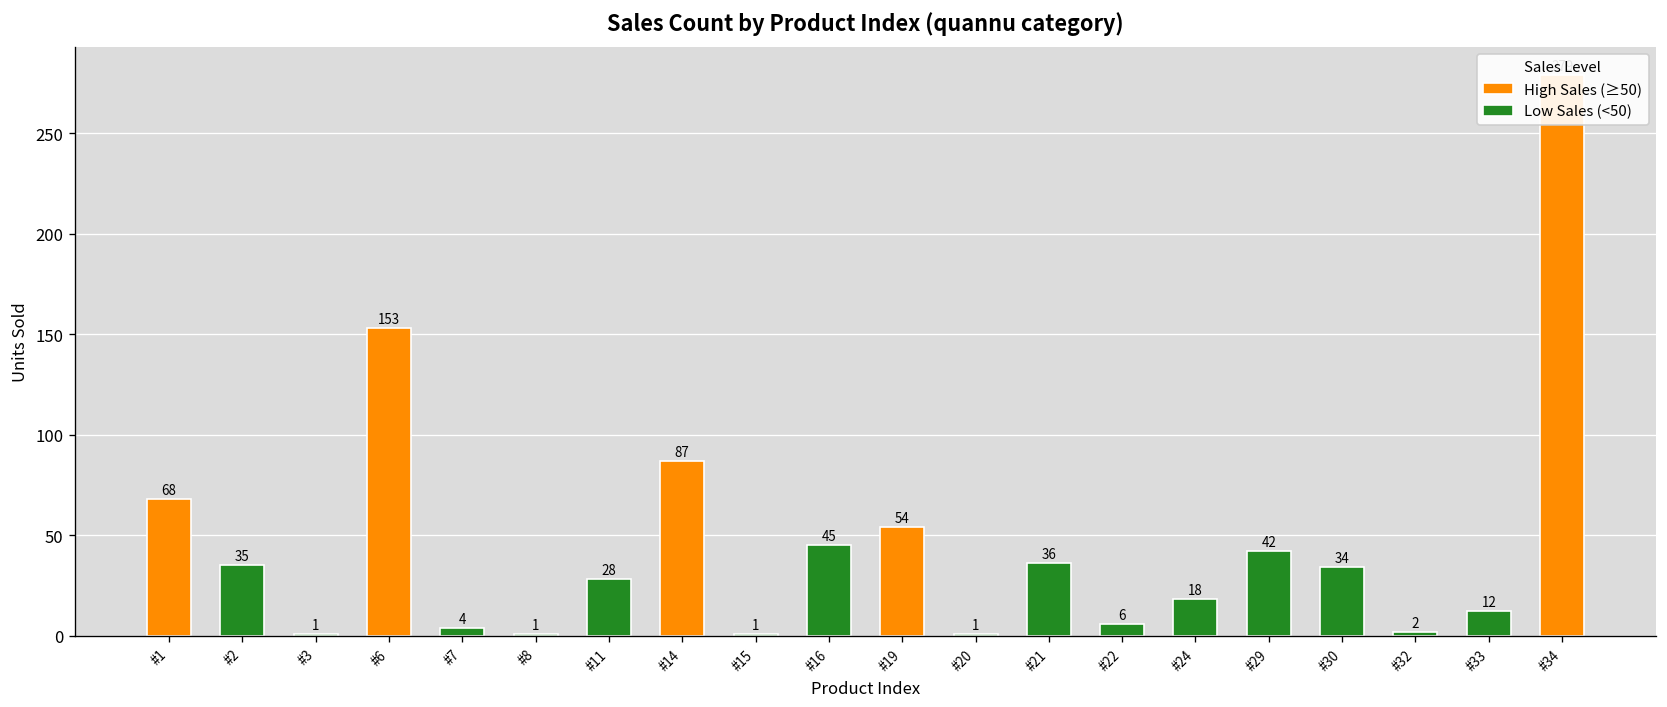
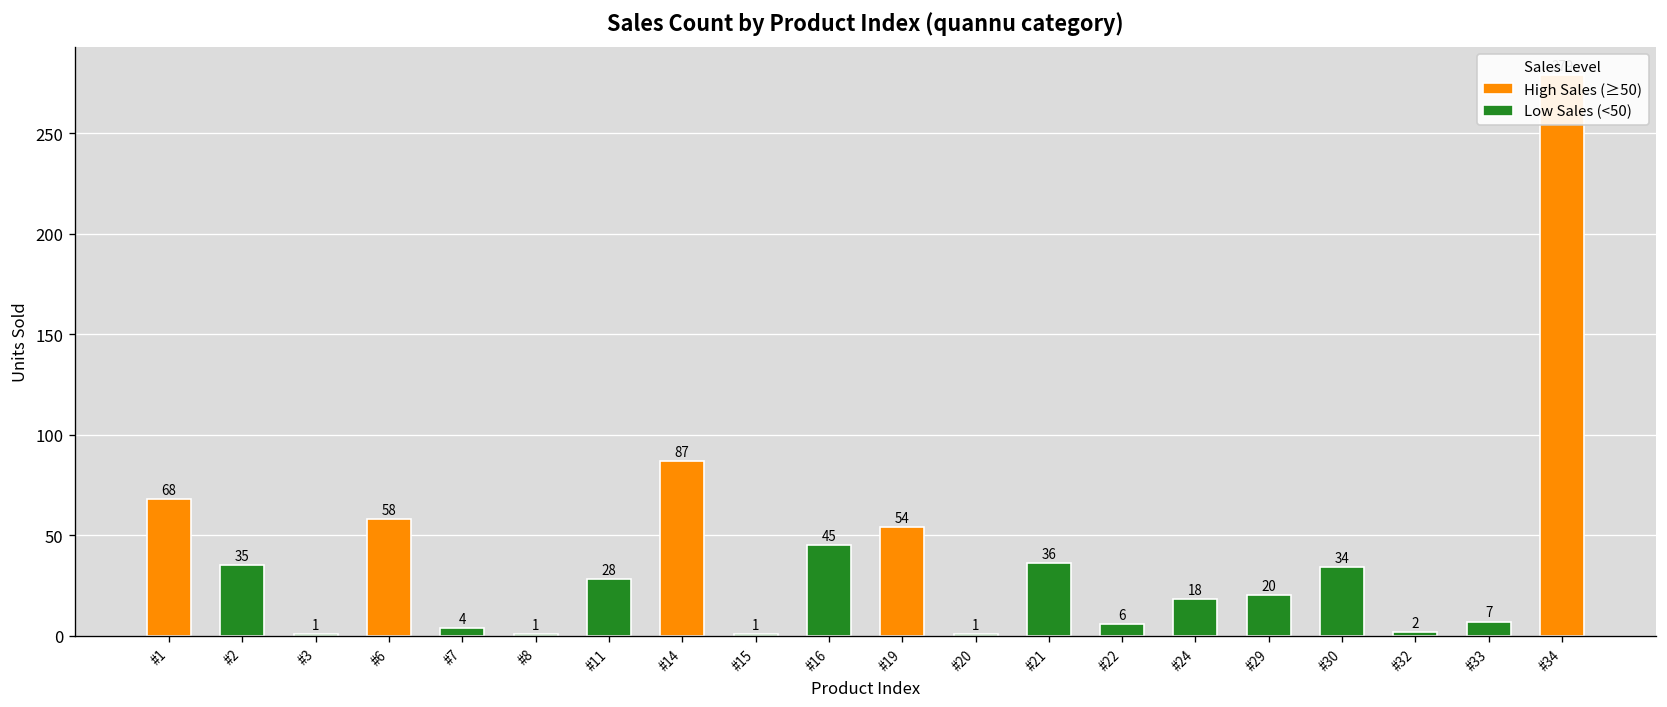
  {
    "High Sales (≥50)": {
      "#1": 68,
-     "#6": 153,
+     "#6": 58,
      "#14": 87,
      "#19": 54
    },
    "Low Sales (<50)": {
      "#2": 35,
      "#3": 1,
      "#7": 4,
      "#8": 1,
      "#11": 28,
      "#15": 1,
      "#16": 45,
      "#20": 1,
      "#21": 36,
      "#22": 6,
      "#24": 18,
-     "#29": 42,
+     "#29": 20,
      "#30": 34,
      "#32": 2,
-     "#33": 12
+     "#33": 7
    }
  }
